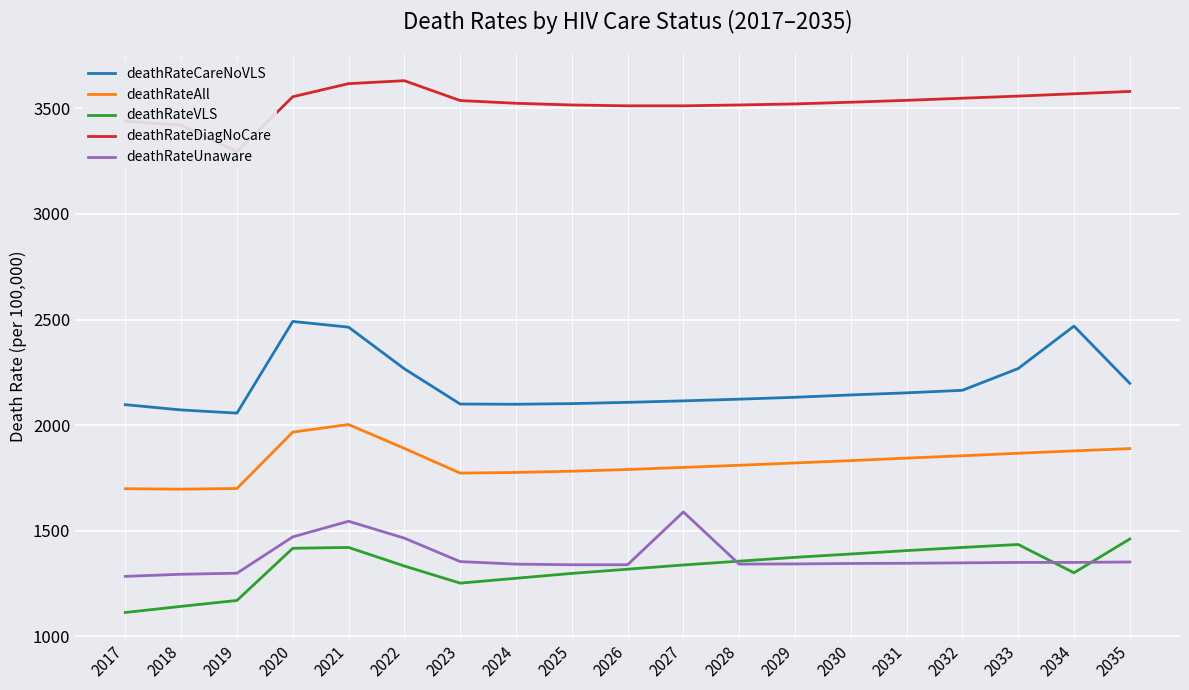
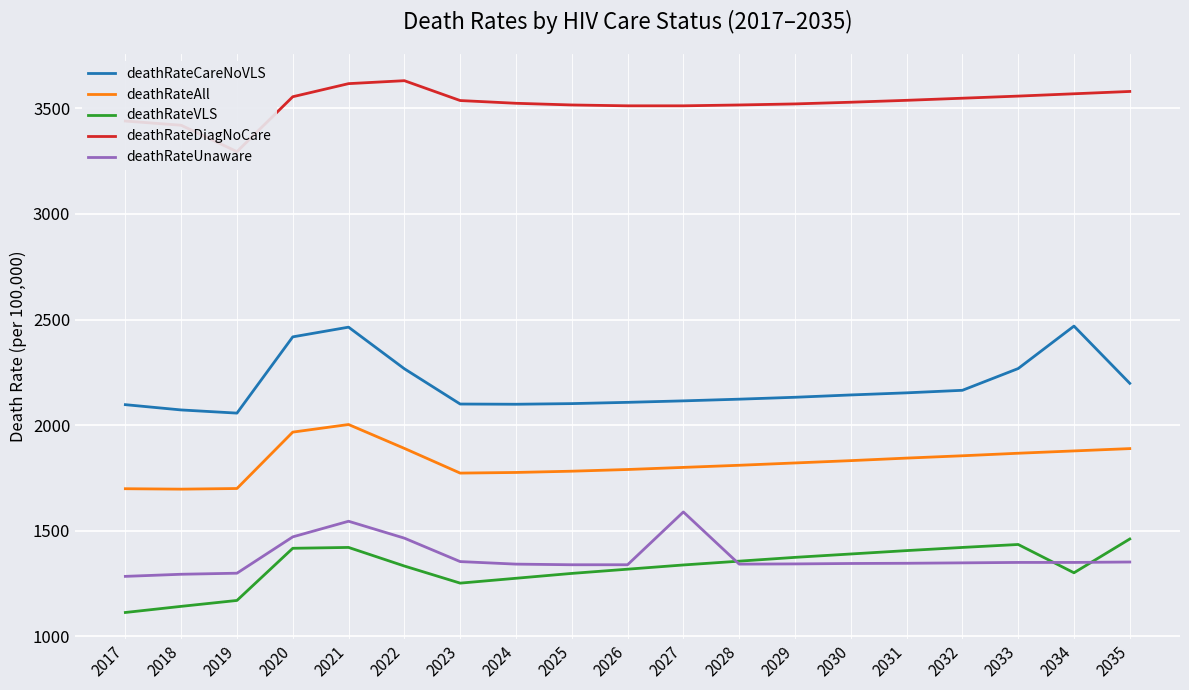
  {
    "deathRateCareNoVLS": {
      "2017": 2100,
      "2018": 2070,
      "2019": 2060,
-     "2020": 2490,
+     "2020": 2420,
      "2021": 2460,
      "2022": 2270,
      "2023": 2100,
      "2024": 2100,
      "2025": 2100,
      "2026": 2110,
      "2027": 2120,
      "2028": 2120,
      "2029": 2130,
      "2030": 2140,
      "2031": 2150,
      "2032": 2170,
      "2033": 2270,
      "2034": 2470,
      "2035": 2200
    },
    "deathRateAll": {
      "2017": 1700,
      "2018": 1700,
      "2019": 1700,
      "2020": 1970,
      "2021": 2000,
      "2022": 1890,
      "2023": 1770,
      "2024": 1780,
      "2025": 1780,
      "2026": 1790,
      "2027": 1800,
      "2028": 1810,
      "2029": 1820,
      "2030": 1830,
      "2031": 1840,
      "2032": 1860,
      "2033": 1870,
      "2034": 1880,
      "2035": 1890
    },
    "deathRateVLS": {
      "2017": 1110,
      "2018": 1140,
      "2019": 1170,
      "2020": 1420,
      "2021": 1420,
      "2022": 1330,
      "2023": 1250,
      "2024": 1280,
      "2025": 1300,
      "2026": 1320,
      "2027": 1340,
      "2028": 1360,
      "2029": 1370,
      "2030": 1390,
      "2031": 1410,
      "2032": 1420,
      "2033": 1440,
      "2034": 1300,
      "2035": 1460
    },
    "deathRateDiagNoCare": {
      "2020": 3560,
      "2021": 3620,
      "2022": 3630,
      "2023": 3540,
      "2024": 3520,
      "2025": 3520,
      "2026": 3510,
      "2027": 3510,
      "2028": 3520,
      "2029": 3520,
      "2030": 3530,
      "2031": 3540,
      "2032": 3550,
      "2033": 3560,
      "2034": 3570,
      "2035": 3580
    },
    "deathRateUnaware": {
      "2017": 1280,
      "2018": 1290,
      "2019": 1300,
      "2020": 1470,
      "2021": 1550,
      "2022": 1470,
      "2023": 1350,
      "2024": 1340,
      "2025": 1340,
      "2026": 1340,
      "2027": 1590,
      "2028": 1340,
      "2029": 1340,
      "2030": 1350,
      "2031": 1350,
      "2032": 1350,
      "2033": 1350,
      "2034": 1350,
      "2035": 1350
    }
  }
